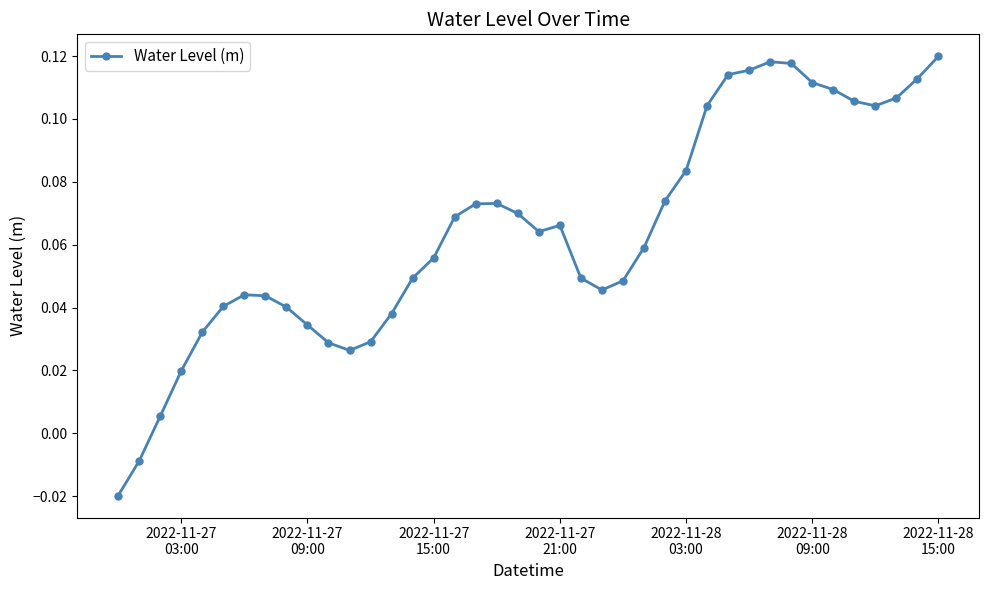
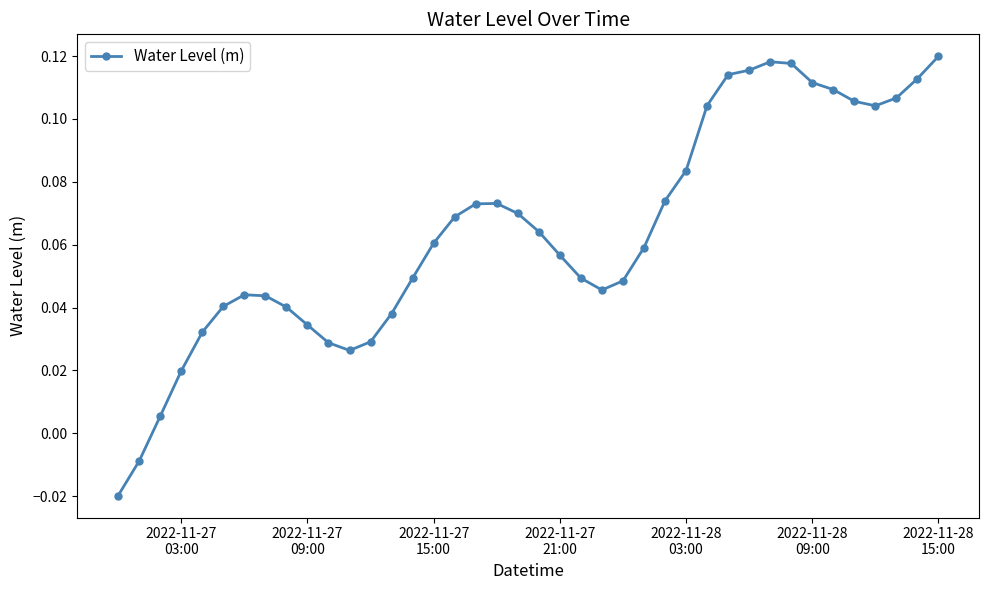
  {
    "2022-11-27 03:00": 0.020,
    "2022-11-27 09:00": 0.034,
-   "2022-11-27 15:00": 0.056,
-   "2022-11-27 21:00": 0.066,
+   "2022-11-27 15:00": 0.060,
+   "2022-11-27 21:00": 0.057,
    "2022-11-28 03:00": 0.084,
    "2022-11-28 09:00": 0.112,
    "2022-11-28 15:00": 0.120
  }
